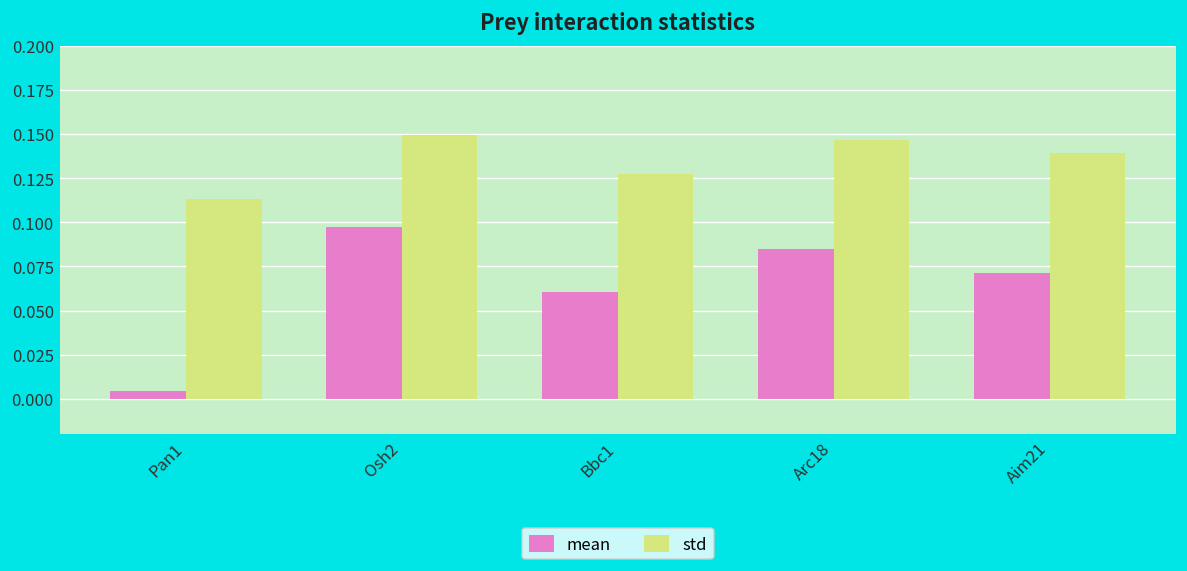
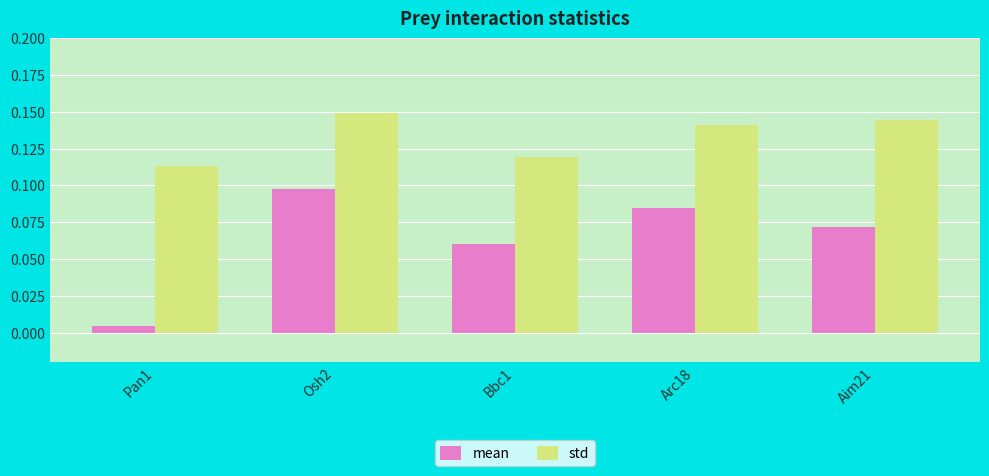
  {
    "mean": {
      "Pan1": 0.004,
      "Osh2": 0.097,
      "Bbc1": 0.060,
      "Arc18": 0.085,
      "Aim21": 0.071
    },
    "std": {
      "Pan1": 0.113,
      "Osh2": 0.149,
-     "Bbc1": 0.127,
-     "Arc18": 0.147,
-     "Aim21": 0.139
+     "Bbc1": 0.119,
+     "Arc18": 0.141,
+     "Aim21": 0.145
    }
  }
